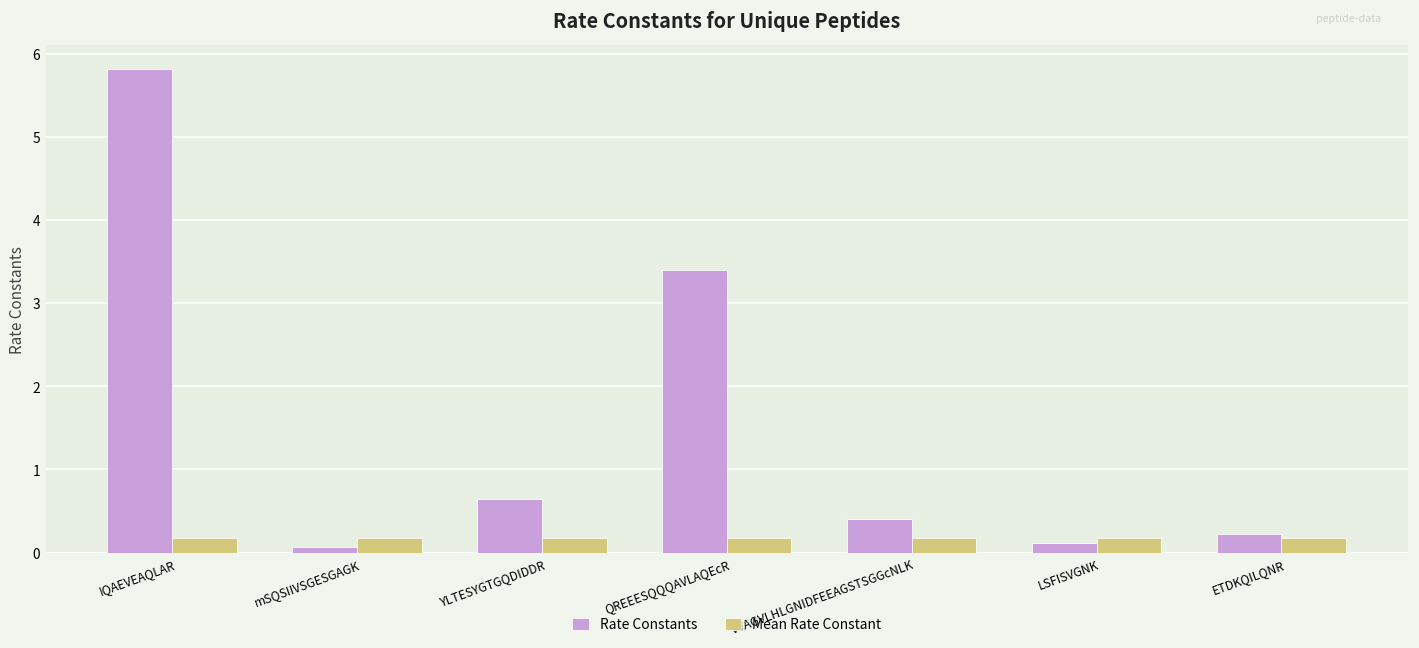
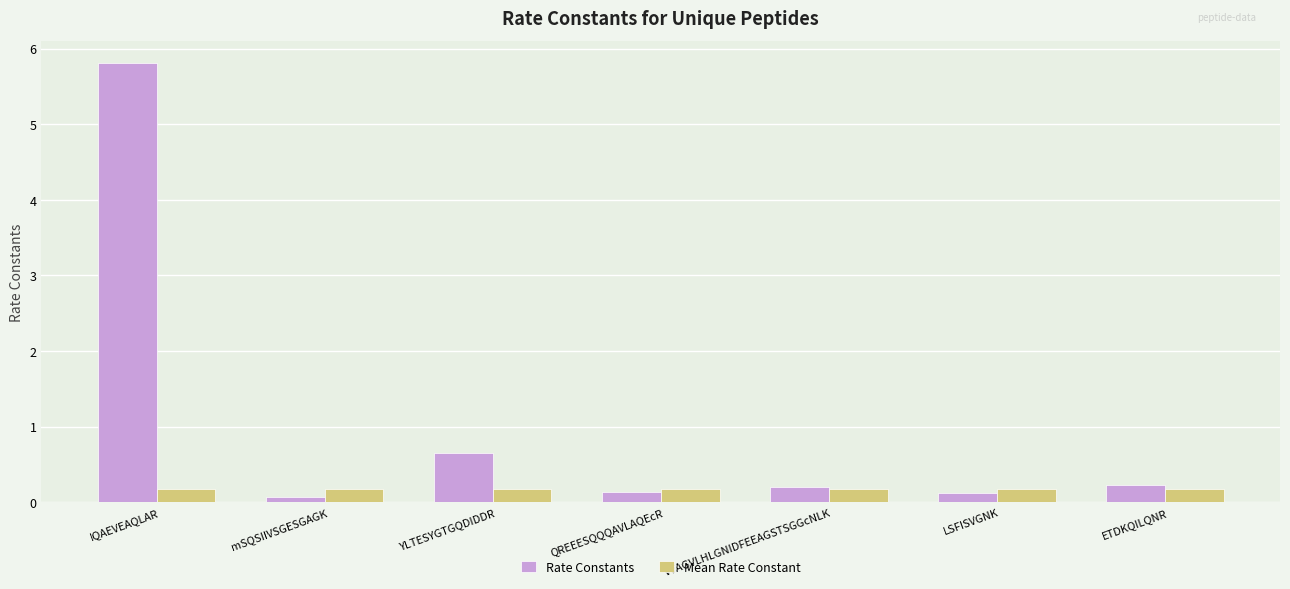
  {
    "Rate Constants": {
      "IQAEVEAQLAR": 5.8,
      "mSQSIIVSGESGAGK": 0.1,
      "YLTESYGTGQDIDDR": 0.6,
-     "QREEESQQQAVLAQEcR": 3.4,
-     "VVAGVLHLGNIDFEEAGSTSGGcNLK": 0.4,
+     "QREEESQQQAVLAQEcR": 0.1,
+     "VVAGVLHLGNIDFEEAGSTSGGcNLK": 0.2,
      "LSFISVGNK": 0.1,
      "ETDKQILQNR": 0.2
    },
    "Mean Rate Constant": {
      "IQAEVEAQLAR": 0.2,
      "mSQSIIVSGESGAGK": 0.2,
      "YLTESYGTGQDIDDR": 0.2,
      "QREEESQQQAVLAQEcR": 0.2,
      "VVAGVLHLGNIDFEEAGSTSGGcNLK": 0.2,
      "LSFISVGNK": 0.2,
      "ETDKQILQNR": 0.2
    }
  }
